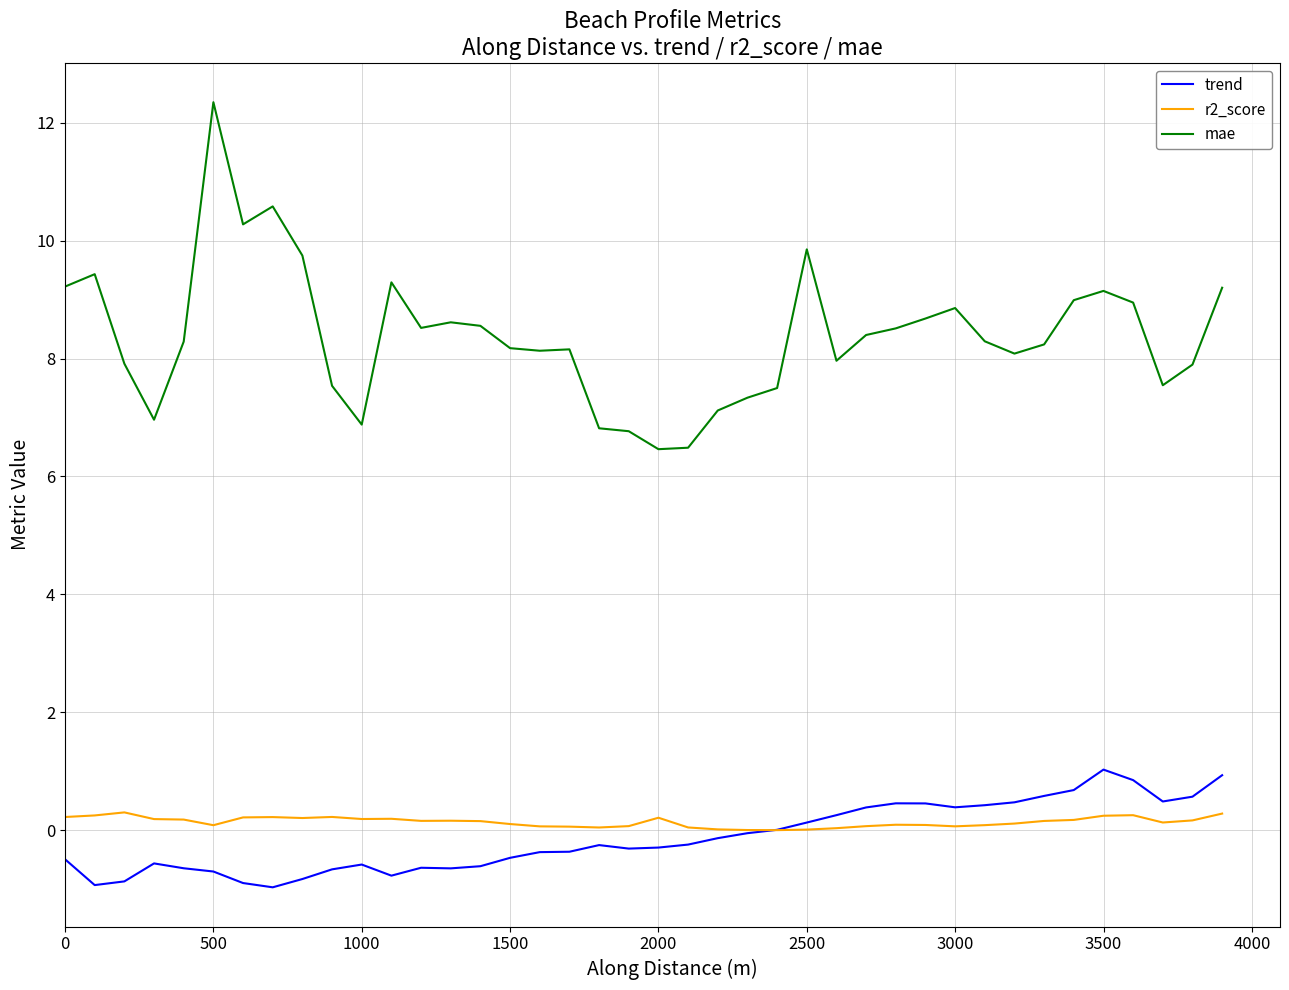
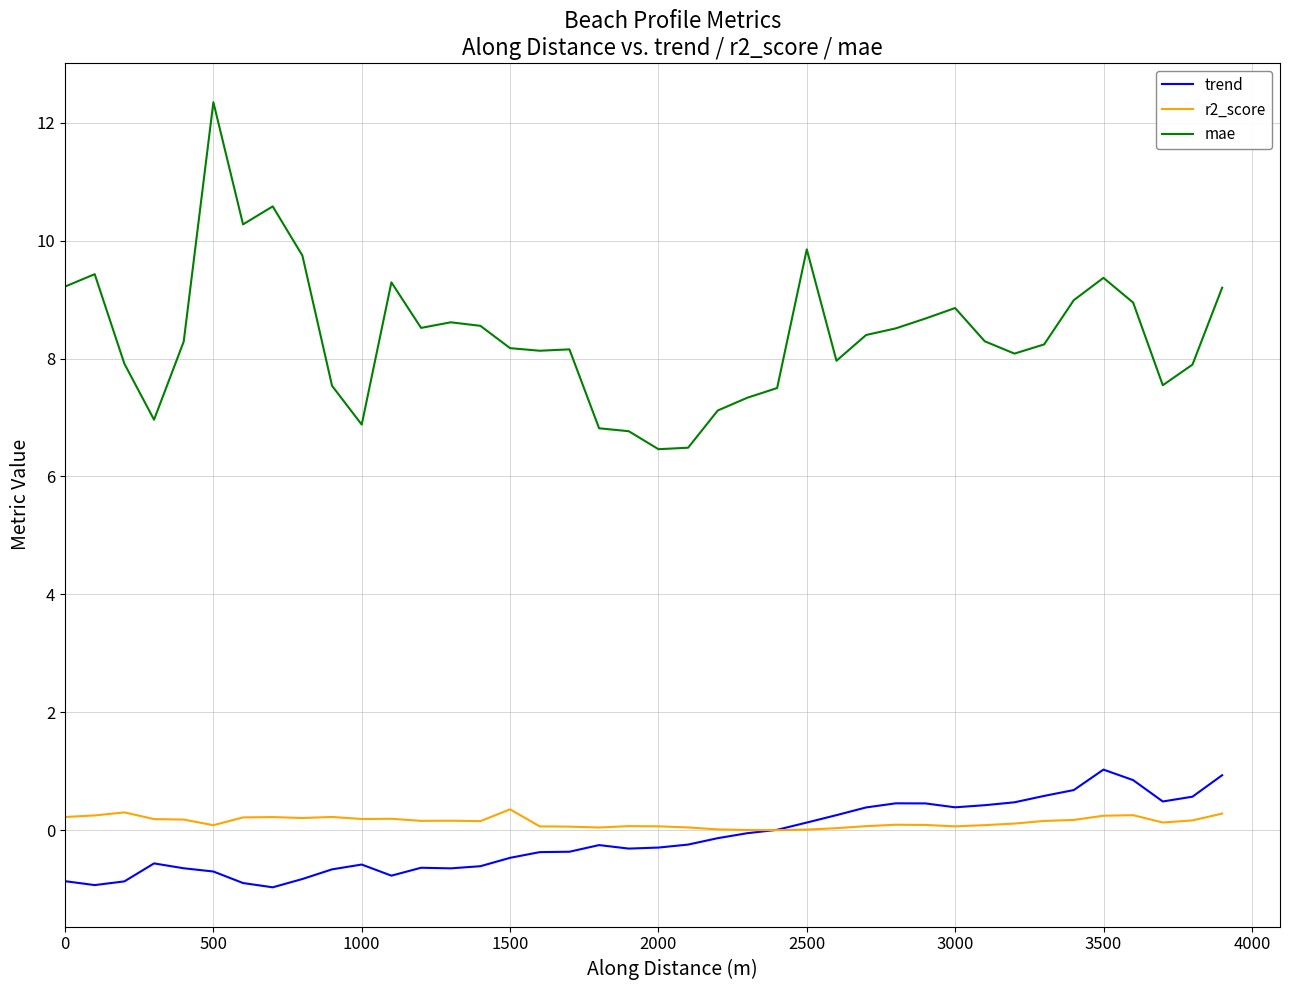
  {
    "trend": {
-     "0": -0.5,
+     "0": -0.9,
      "500": -0.7,
      "1000": -0.6,
      "1500": -0.5,
      "2000": -0.3,
      "2500": 0.1,
      "3000": 0.4,
      "3500": 1.0
    },
    "r2_score": {
      "0": 0.2,
      "500": 0.1,
      "1000": 0.2,
-     "1500": 0.1,
-     "2000": 0.2,
+     "1500": 0.4,
+     "2000": 0.1,
      "2500": 0.0,
      "3000": 0.1,
      "3500": 0.2
    },
    "mae": {
      "0": 9.2,
      "500": 12.3,
      "1000": 6.9,
      "1500": 8.2,
      "2000": 6.5,
      "2500": 9.9,
      "3000": 8.9,
-     "3500": 9.1
+     "3500": 9.4
    }
  }
